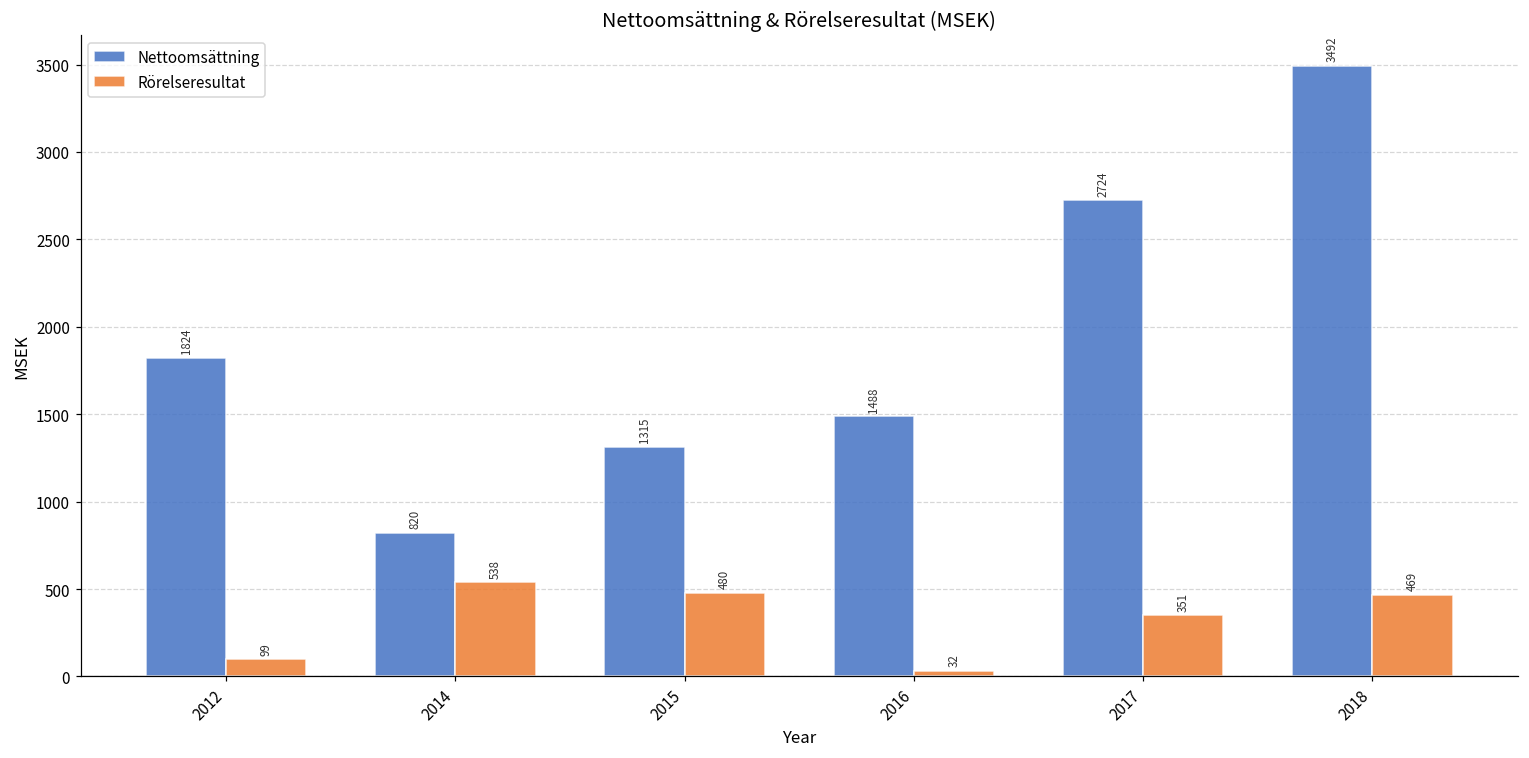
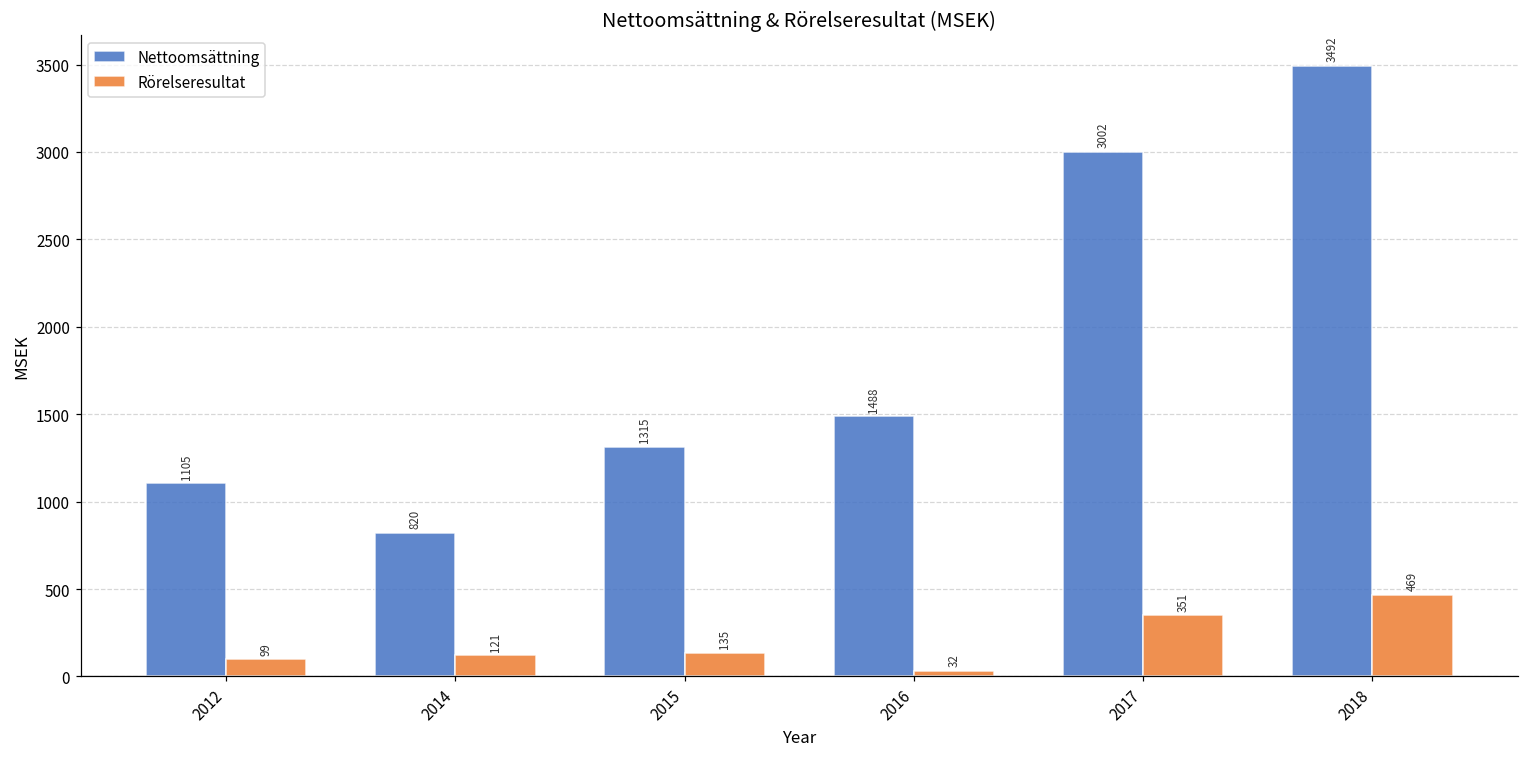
  {
    "Nettoomsättning": {
-     "2012": 1824,
+     "2012": 1105,
      "2014": 820,
      "2015": 1315,
      "2016": 1488,
-     "2017": 2724,
+     "2017": 3002,
      "2018": 3492
    },
    "Rörelseresultat": {
      "2012": 99,
-     "2014": 538,
-     "2015": 480,
+     "2014": 121,
+     "2015": 135,
      "2016": 32,
      "2017": 351,
      "2018": 469
    }
  }
